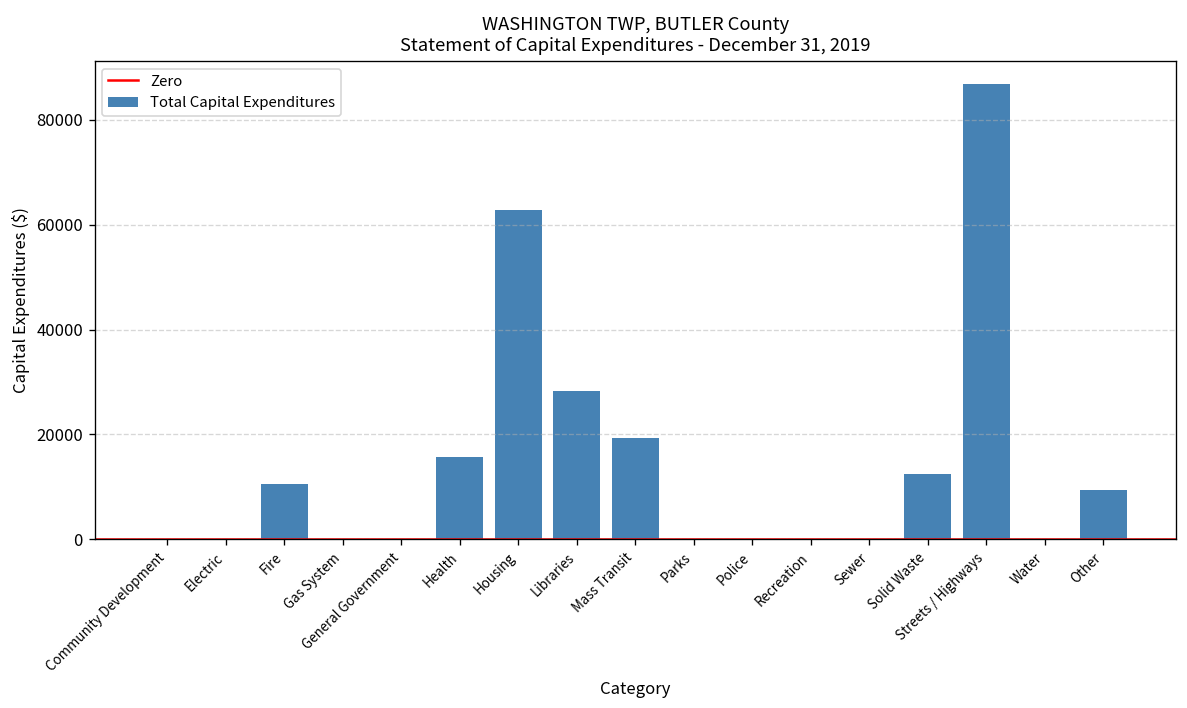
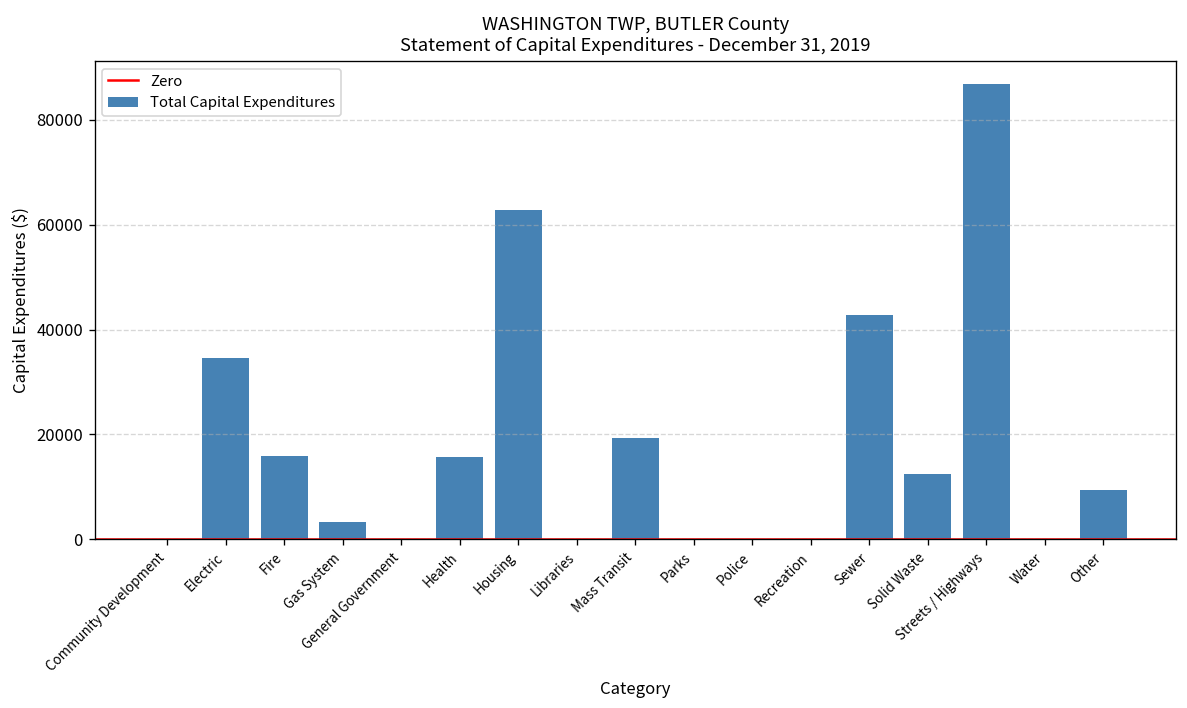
  {
    "Community Development": 0,
-   "Electric": 0,
-   "Fire": 10000,
-   "Gas System": 0,
+   "Electric": 35000,
+   "Fire": 16000,
+   "Gas System": 3000,
    "General Government": 0,
    "Health": 16000,
    "Housing": 63000,
-   "Libraries": 28000,
+   "Libraries": 0,
    "Mass Transit": 19000,
    "Parks": 0,
    "Police": 0,
    "Recreation": 0,
-   "Sewer": 0,
+   "Sewer": 43000,
    "Solid Waste": 12000,
    "Streets / Highways": 87000,
    "Water": 0,
    "Other": 9000
  }
